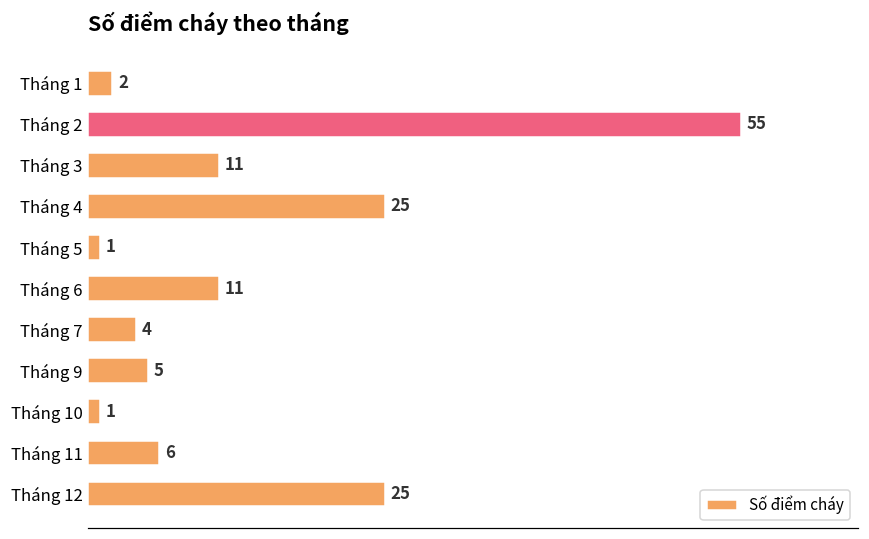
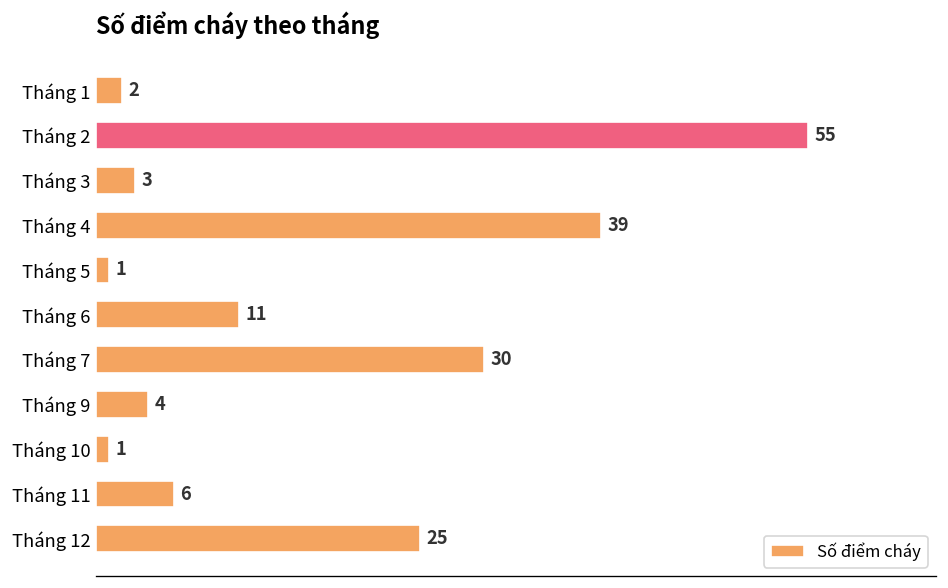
  {
    "Tháng 1": 2,
    "Tháng 2": 55,
-   "Tháng 3": 11,
-   "Tháng 4": 25,
+   "Tháng 3": 3,
+   "Tháng 4": 39,
    "Tháng 5": 1,
    "Tháng 6": 11,
-   "Tháng 7": 4,
-   "Tháng 9": 5,
+   "Tháng 7": 30,
+   "Tháng 9": 4,
    "Tháng 10": 1,
    "Tháng 11": 6,
    "Tháng 12": 25
  }
